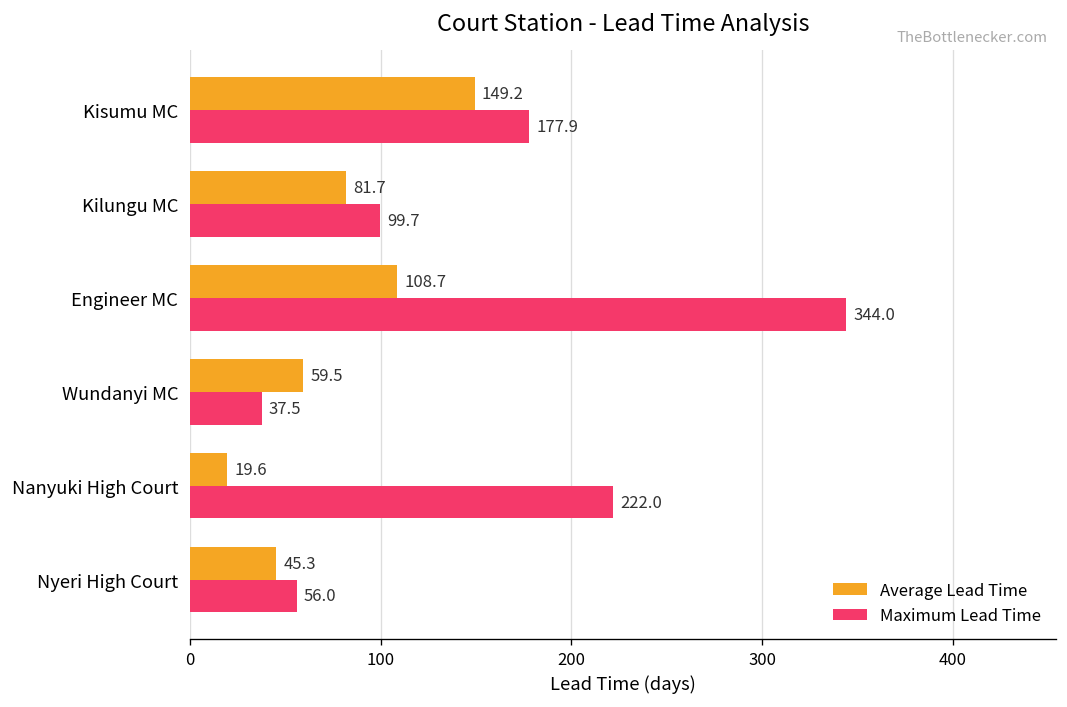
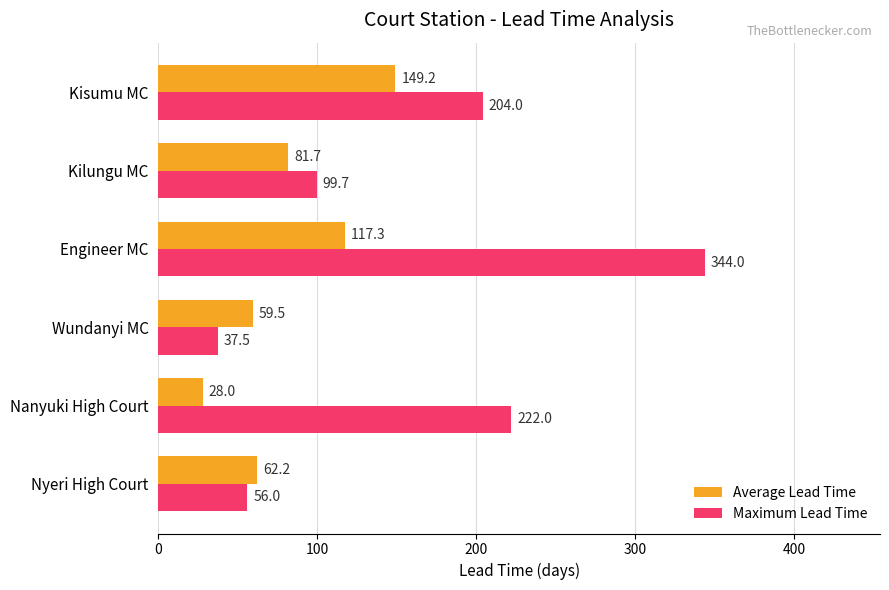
  {
    "Average Lead Time": {
      "Kisumu MC": 149.2,
      "Kilungu MC": 81.7,
-     "Engineer MC": 108.7,
+     "Engineer MC": 117.3,
      "Wundanyi MC": 59.5,
-     "Nanyuki High Court": 19.6,
-     "Nyeri High Court": 45.3
+     "Nanyuki High Court": 28.0,
+     "Nyeri High Court": 62.2
    },
    "Maximum Lead Time": {
-     "Kisumu MC": 177.9,
+     "Kisumu MC": 204.0,
      "Kilungu MC": 99.7,
      "Engineer MC": 344.0,
      "Wundanyi MC": 37.5,
      "Nanyuki High Court": 222.0,
      "Nyeri High Court": 56.0
    }
  }
